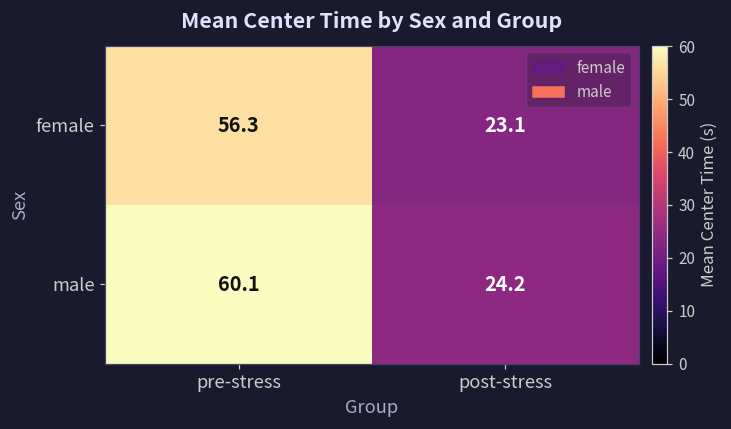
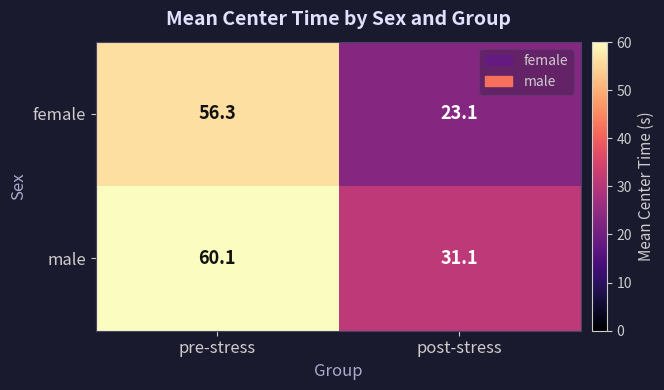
  {
    "female": {
      "pre-stress": 56.3,
      "post-stress": 23.1
    },
    "male": {
      "pre-stress": 60.1,
-     "post-stress": 24.2
+     "post-stress": 31.1
    }
  }
